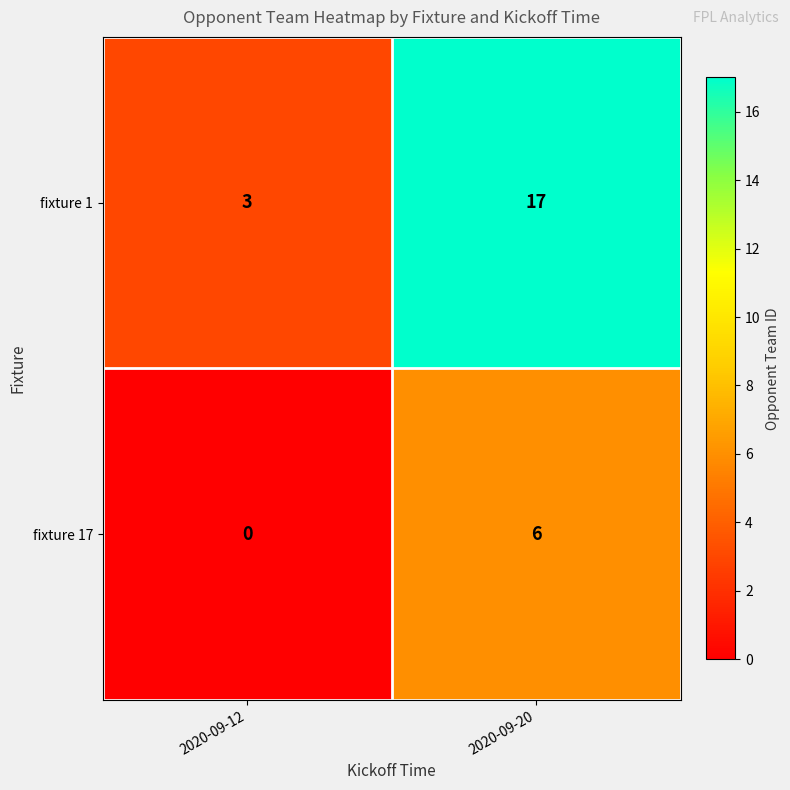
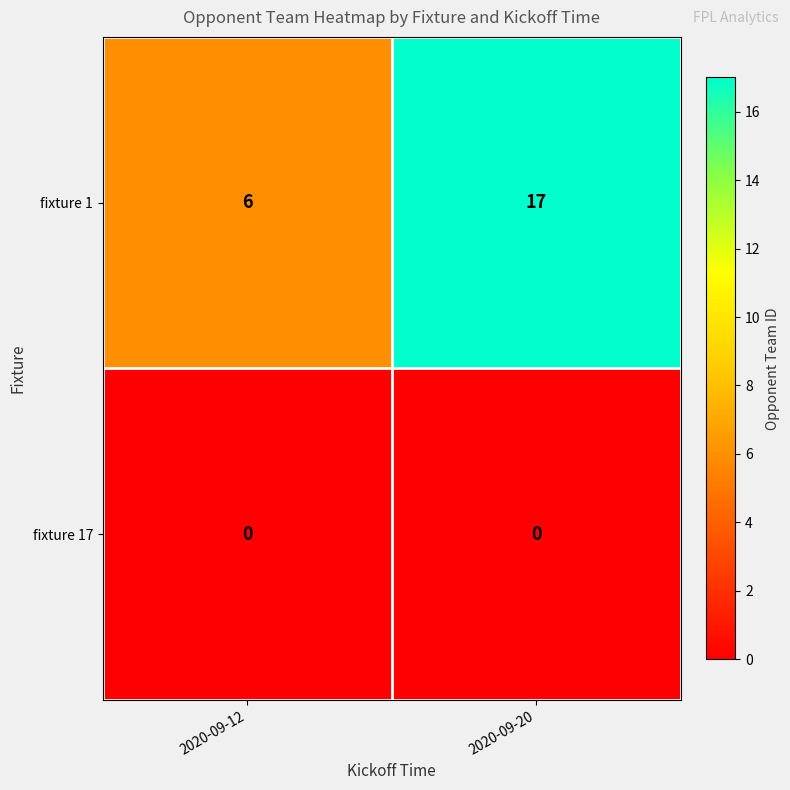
  {
    "fixture 1": {
-     "2020-09-12": 3,
+     "2020-09-12": 6,
      "2020-09-20": 17
    },
    "fixture 17": {
      "2020-09-12": 0,
-     "2020-09-20": 6
+     "2020-09-20": 0
    }
  }
